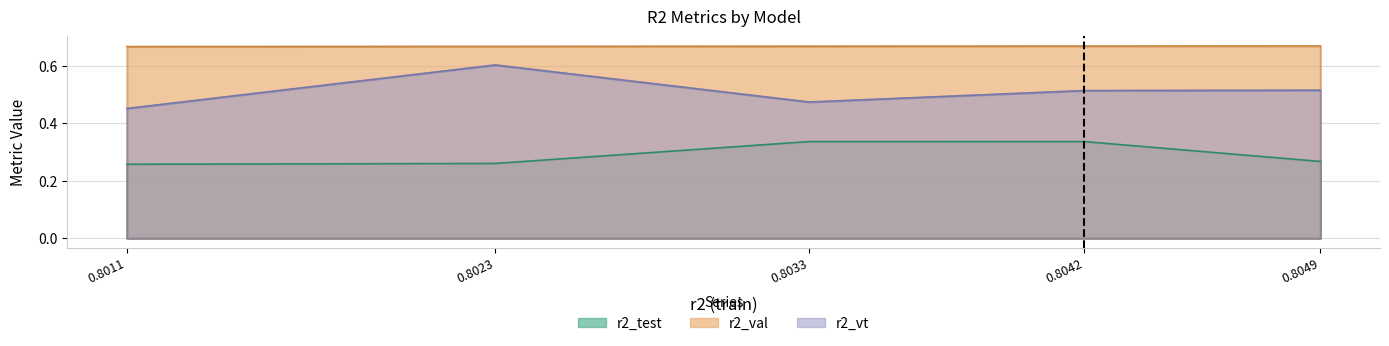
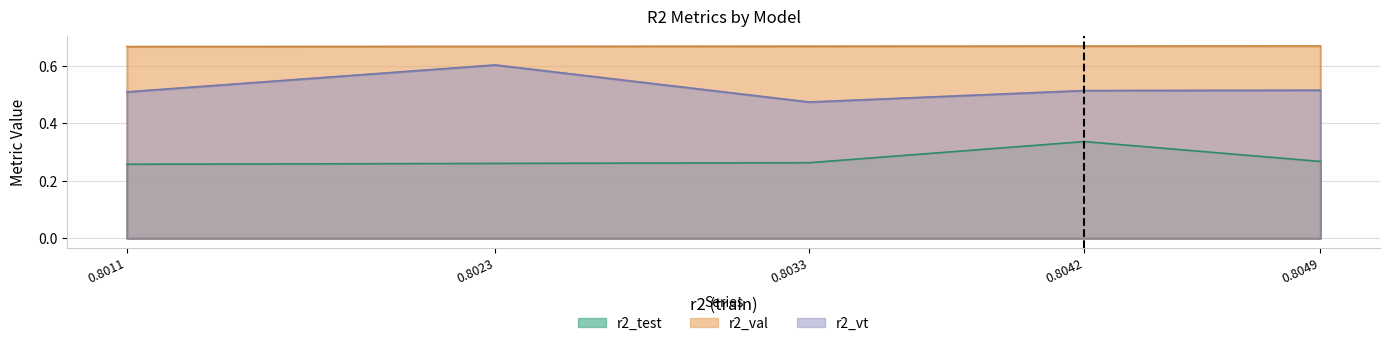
  {
    "r2_test": {
      "0.8011": 0.26,
      "0.8023": 0.26,
-     "0.8033": 0.34,
+     "0.8033": 0.26,
      "0.8042": 0.34,
      "0.8049": 0.27
    },
    "r2_val": {
      "0.8011": 0.67,
      "0.8023": 0.67,
      "0.8033": 0.67,
      "0.8042": 0.67,
      "0.8049": 0.67
    },
    "r2_vt": {
-     "0.8011": 0.45,
+     "0.8011": 0.51,
      "0.8023": 0.60,
      "0.8033": 0.47,
      "0.8042": 0.51,
      "0.8049": 0.51
    }
  }
